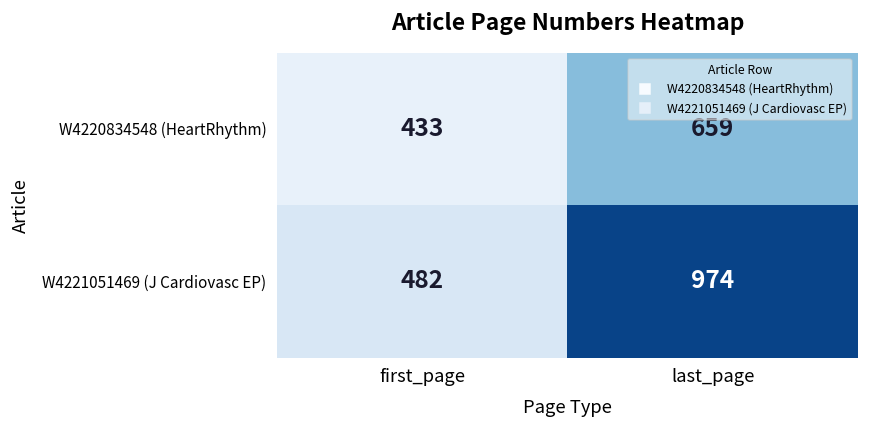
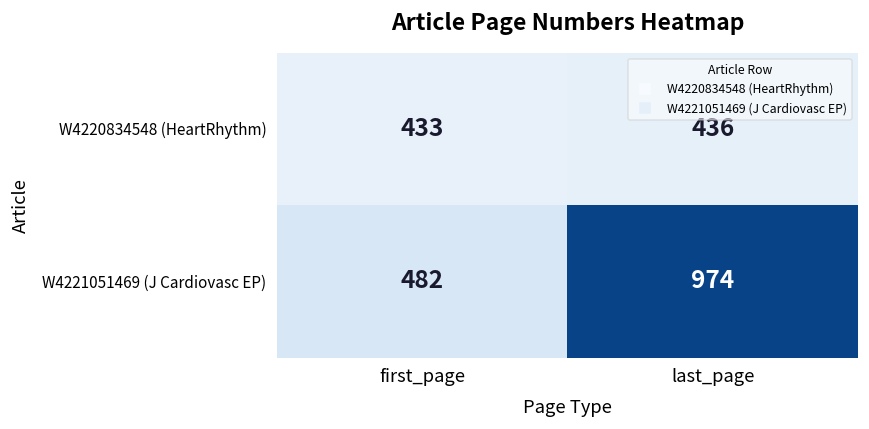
  {
    "W4220834548 (HeartRhythm)": {
      "first_page": 433,
-     "last_page": 659
+     "last_page": 436
    },
    "W4221051469 (J Cardiovasc EP)": {
      "first_page": 482,
      "last_page": 974
    }
  }
